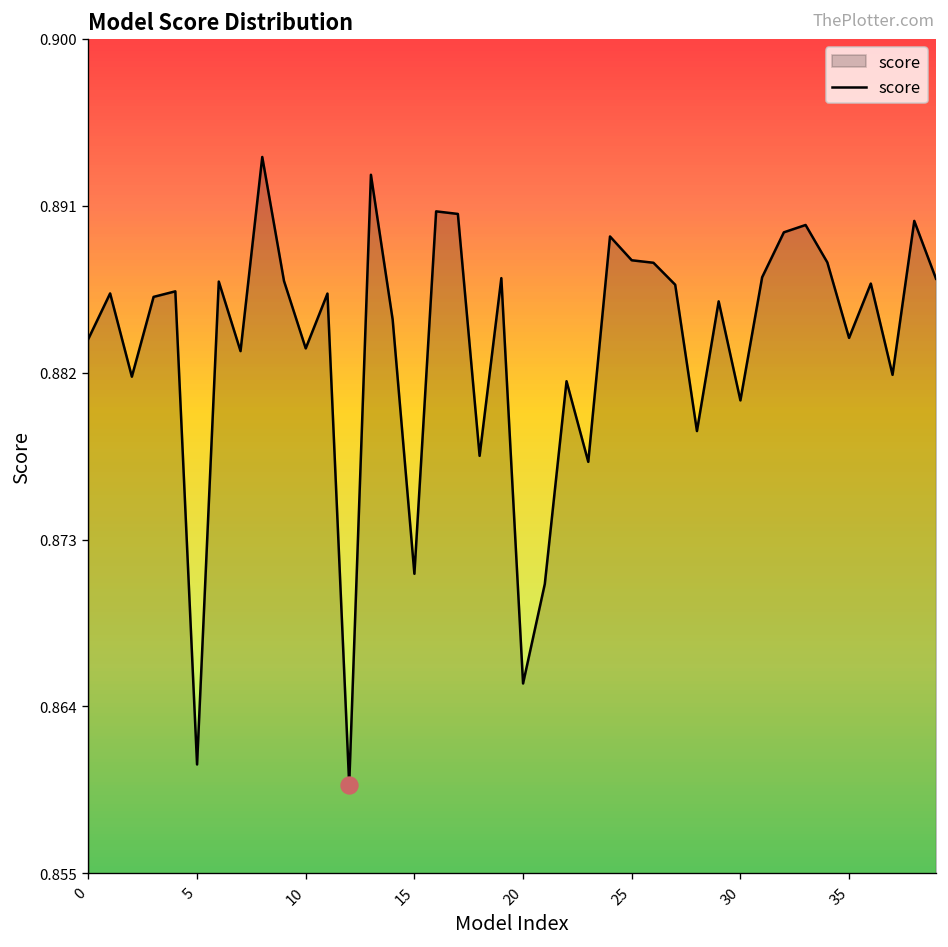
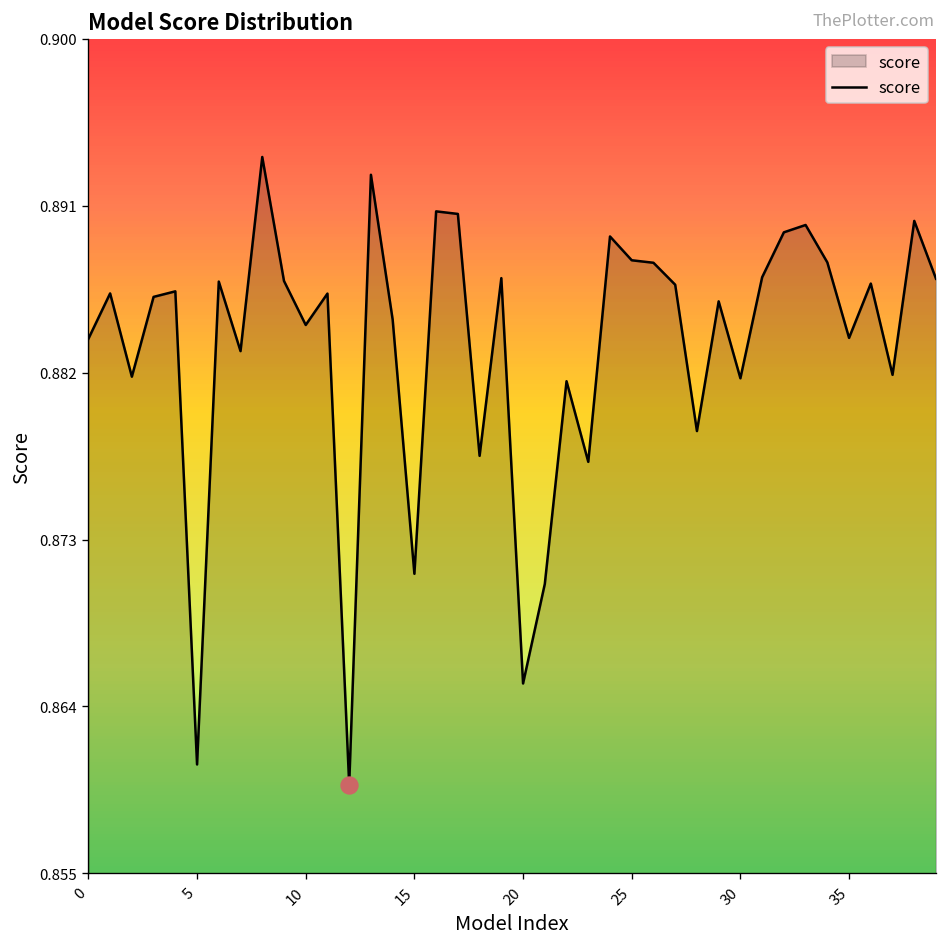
  {
    "score": {
      "0": 0.8838,
      "5": 0.8609,
-     "10": 0.8833,
+     "10": 0.8846,
      "15": 0.8712,
      "20": 0.8652,
      "25": 0.8881,
-     "30": 0.8805,
+     "30": 0.8817,
      "35": 0.8839
    }
  }
